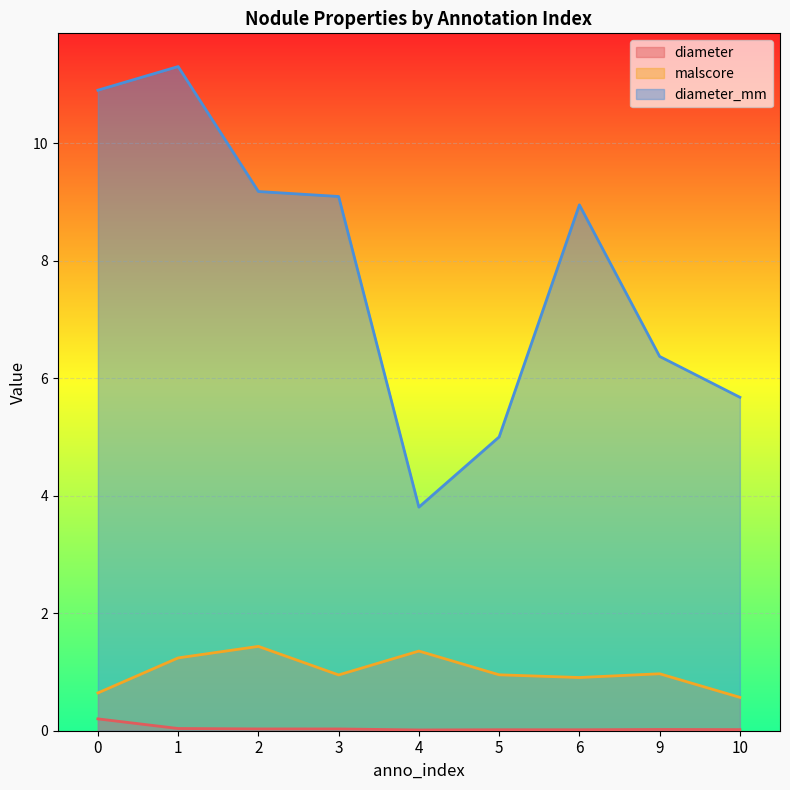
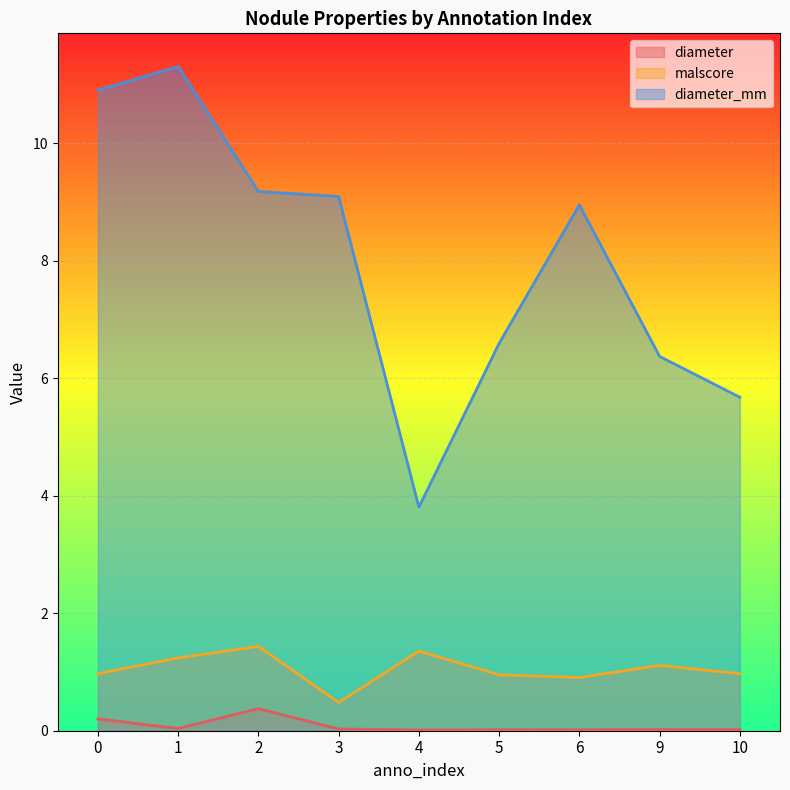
  {
    "diameter": {
      "0": 0.2,
      "1": 0.0,
-     "2": 0.0,
+     "2": 0.4,
      "3": 0.0,
      "4": 0.0,
      "5": 0.0,
      "6": 0.0,
      "9": 0.0,
      "10": 0.0
    },
    "malscore": {
-     "0": 0.6,
+     "0": 1.0,
      "1": 1.2,
      "2": 1.4,
-     "3": 0.9,
+     "3": 0.5,
      "4": 1.4,
      "5": 1.0,
      "6": 0.9,
-     "9": 1.0,
-     "10": 0.6
+     "9": 1.1,
+     "10": 1.0
    },
    "diameter_mm": {
      "0": 10.9,
      "1": 11.3,
      "2": 9.2,
      "3": 9.1,
      "4": 3.8,
-     "5": 5.0,
+     "5": 6.6,
      "6": 9.0,
      "9": 6.4,
      "10": 5.7
    }
  }
